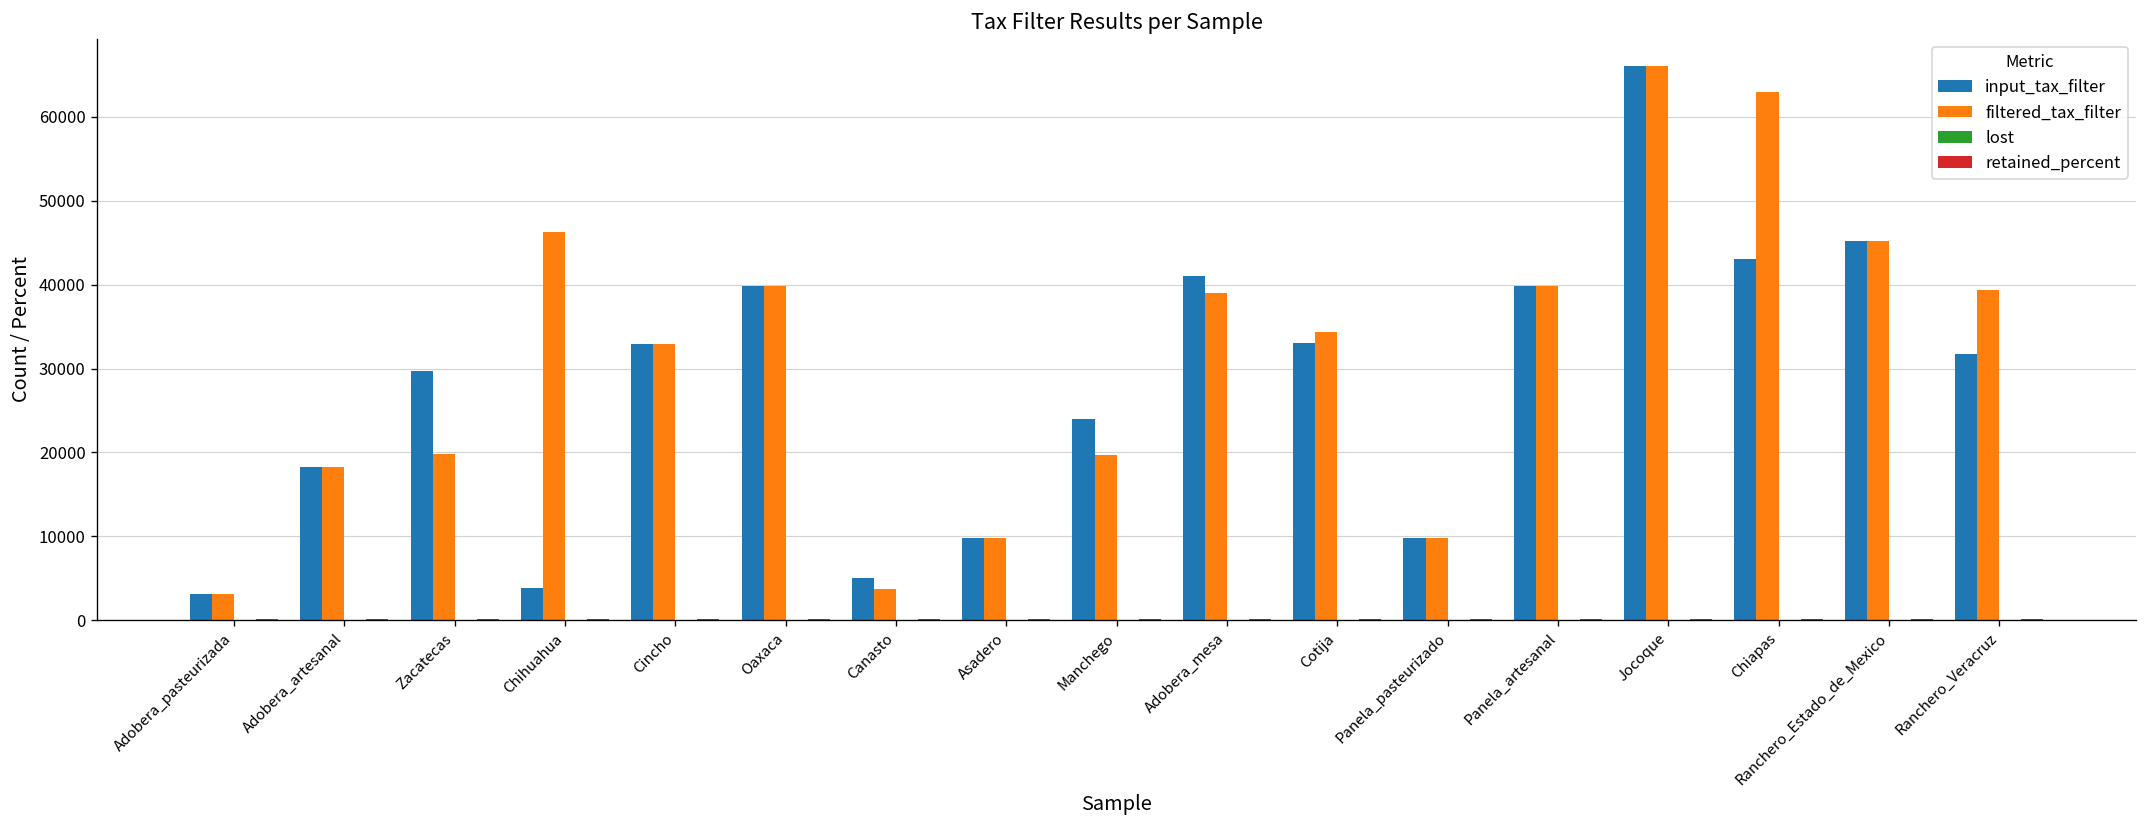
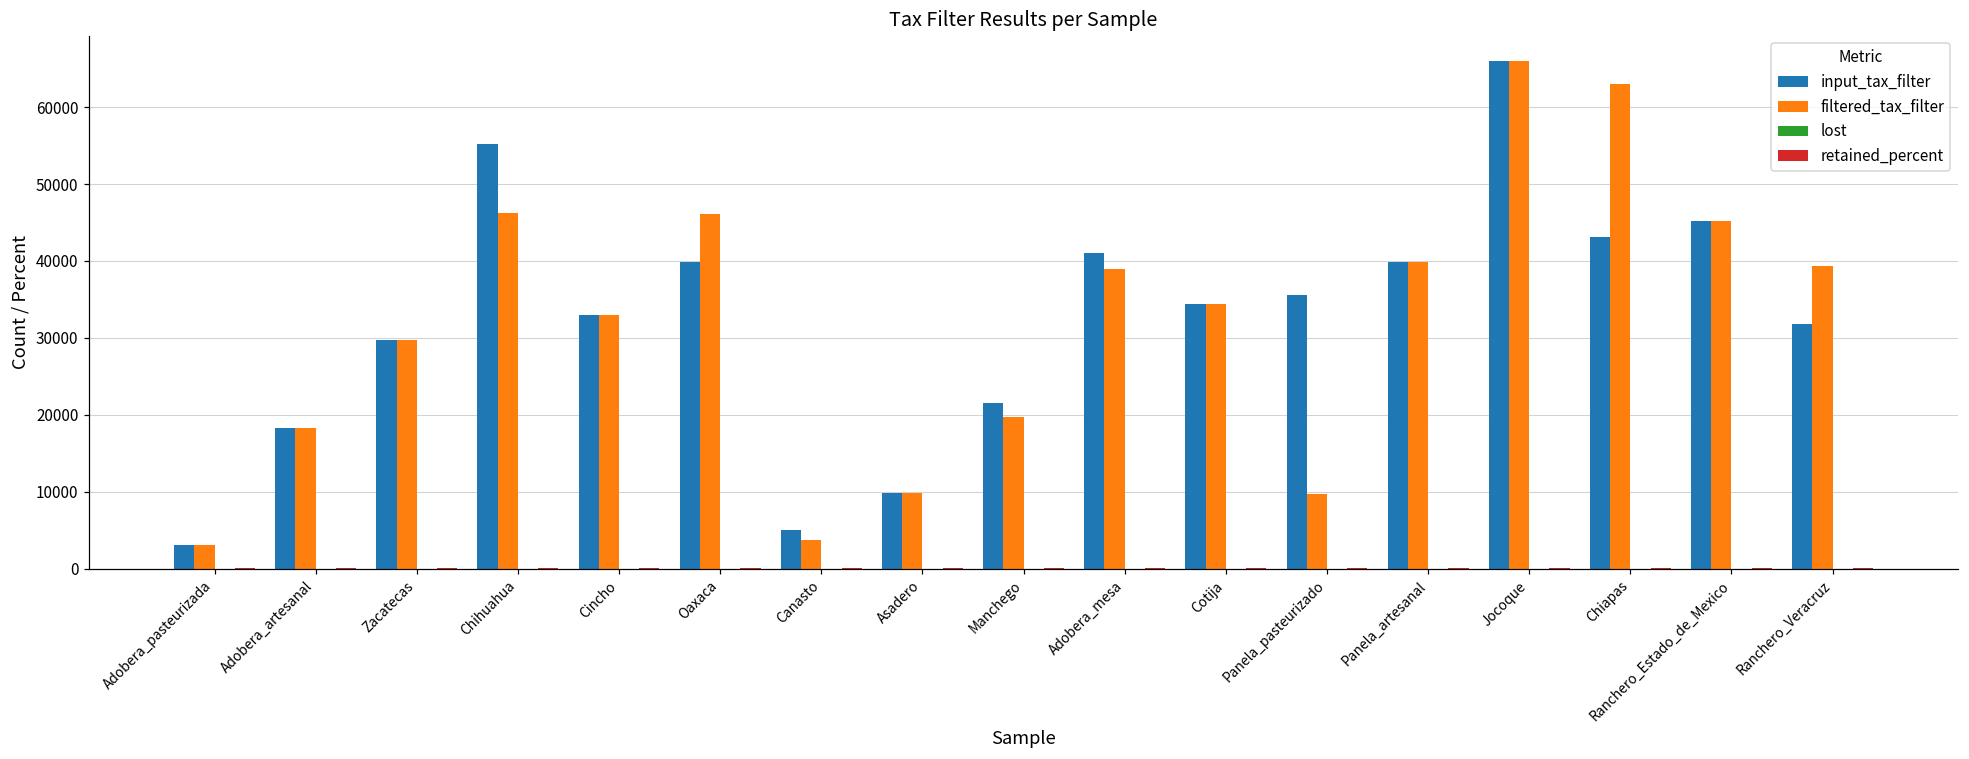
  {
    "input_tax_filter": {
      "Adobera_pasteurizada": 3000,
      "Adobera_artesanal": 18000,
      "Zacatecas": 30000,
-     "Chihuahua": 4000,
+     "Chihuahua": 55000,
      "Cincho": 33000,
      "Oaxaca": 40000,
      "Canasto": 5000,
      "Asadero": 10000,
-     "Manchego": 24000,
+     "Manchego": 22000,
      "Adobera_mesa": 41000,
-     "Cotija": 33000,
-     "Panela_pasteurizado": 10000,
+     "Cotija": 34000,
+     "Panela_pasteurizado": 36000,
      "Panela_artesanal": 40000,
      "Jocoque": 66000,
      "Chiapas": 43000,
      "Ranchero_Estado_de_Mexico": 45000,
      "Ranchero_Veracruz": 32000
    },
    "filtered_tax_filter": {
      "Adobera_pasteurizada": 3000,
      "Adobera_artesanal": 18000,
-     "Zacatecas": 20000,
+     "Zacatecas": 30000,
      "Chihuahua": 46000,
      "Cincho": 33000,
-     "Oaxaca": 40000,
+     "Oaxaca": 46000,
      "Canasto": 4000,
      "Asadero": 10000,
      "Manchego": 20000,
      "Adobera_mesa": 39000,
      "Cotija": 34000,
      "Panela_pasteurizado": 10000,
      "Panela_artesanal": 40000,
      "Jocoque": 66000,
      "Chiapas": 63000,
      "Ranchero_Estado_de_Mexico": 45000,
      "Ranchero_Veracruz": 39000
    },
    "lost": {
      "Adobera_pasteurizada": 0,
      "Adobera_artesanal": 0,
      "Zacatecas": 0,
      "Chihuahua": 0,
      "Cincho": 0,
      "Oaxaca": 0,
      "Canasto": 0,
      "Asadero": 0,
      "Manchego": 0,
      "Adobera_mesa": 0,
      "Cotija": 0,
      "Panela_pasteurizado": 0,
      "Panela_artesanal": 0,
      "Jocoque": 0,
      "Chiapas": 0,
      "Ranchero_Estado_de_Mexico": 0,
      "Ranchero_Veracruz": 0
    }
  }
